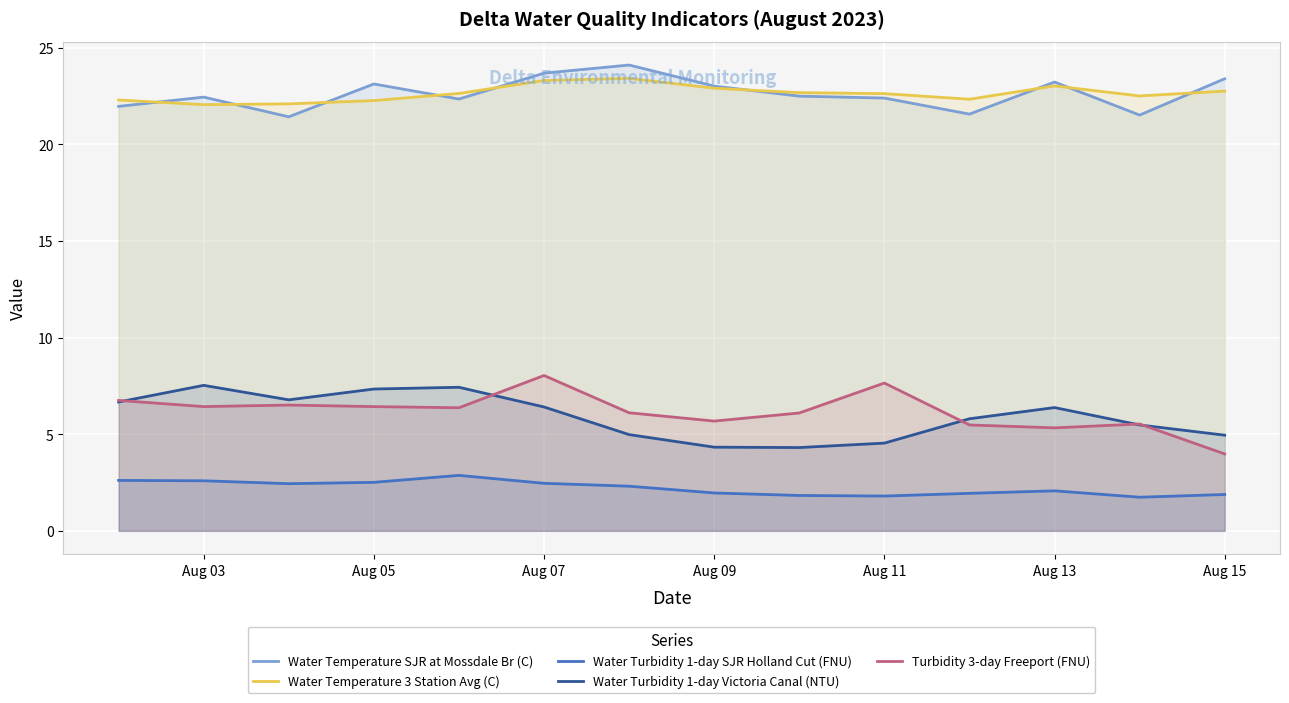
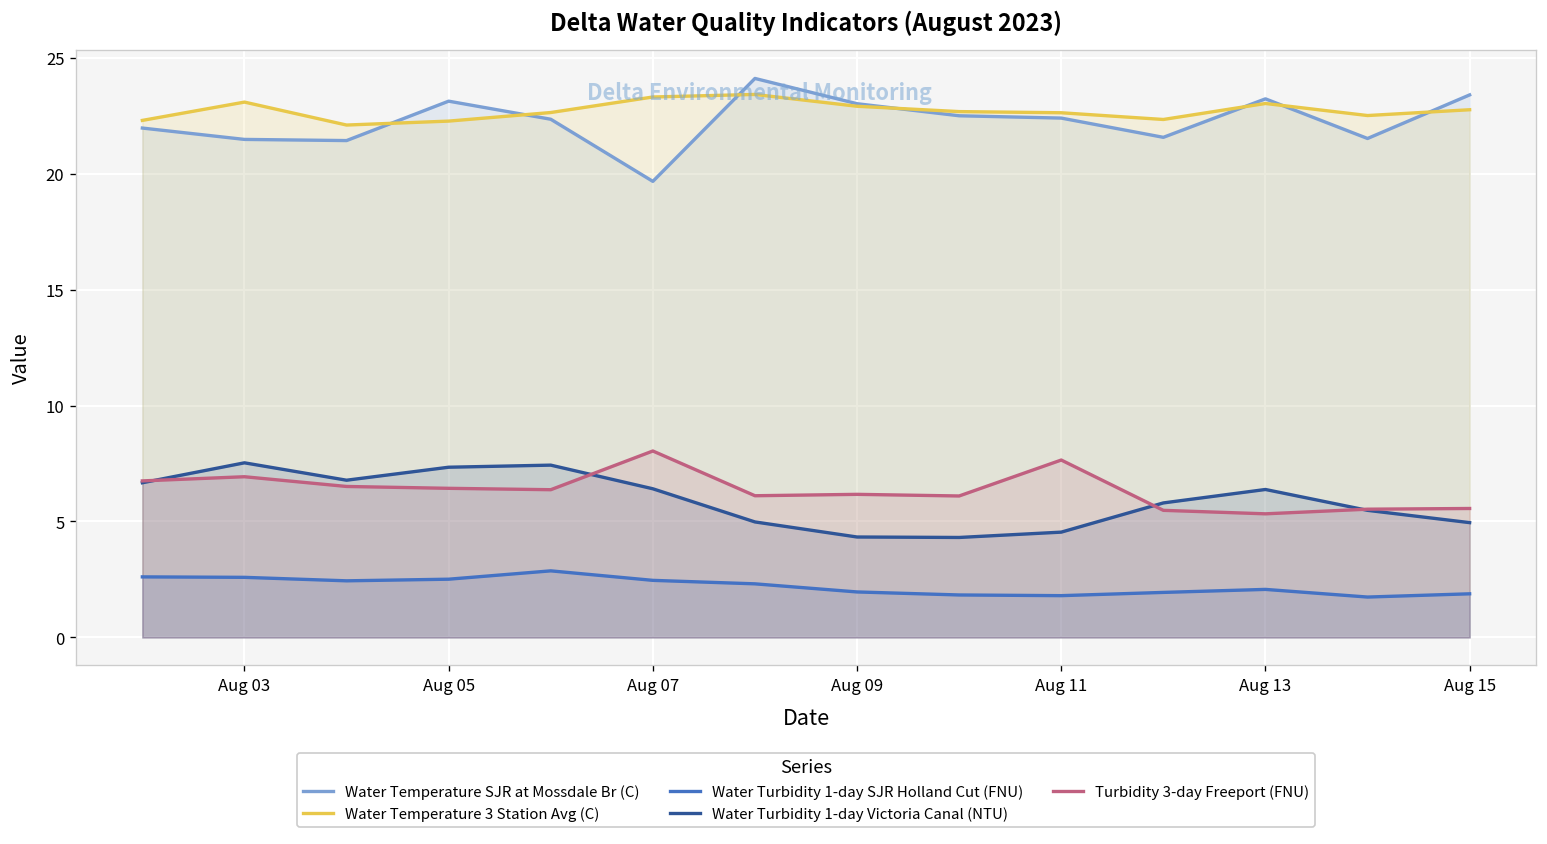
  {
    "Water Temperature SJR at Mossdale Br (C)": {
-     "Aug 03": 22.5,
+     "Aug 03": 21.5,
      "Aug 05": 23.1,
-     "Aug 07": 23.7,
+     "Aug 07": 19.7,
      "Aug 11": 22.4,
      "Aug 13": 23.2,
      "Aug 15": 23.4
    },
    "Water Temperature 3 Station Avg (C)": {
-     "Aug 03": 22.1,
+     "Aug 03": 23.1,
      "Aug 05": 22.3,
      "Aug 07": 23.3,
      "Aug 11": 22.6,
      "Aug 13": 23.0,
      "Aug 15": 22.8
    },
    "Turbidity 3-day Freeport (FNU)": {
-     "Aug 03": 6.4,
+     "Aug 03": 6.9,
      "Aug 05": 6.4,
      "Aug 07": 8.0,
-     "Aug 09": 5.7,
+     "Aug 09": 6.2,
      "Aug 11": 7.7,
      "Aug 13": 5.3,
-     "Aug 15": 4.0
+     "Aug 15": 5.6
    }
  }
